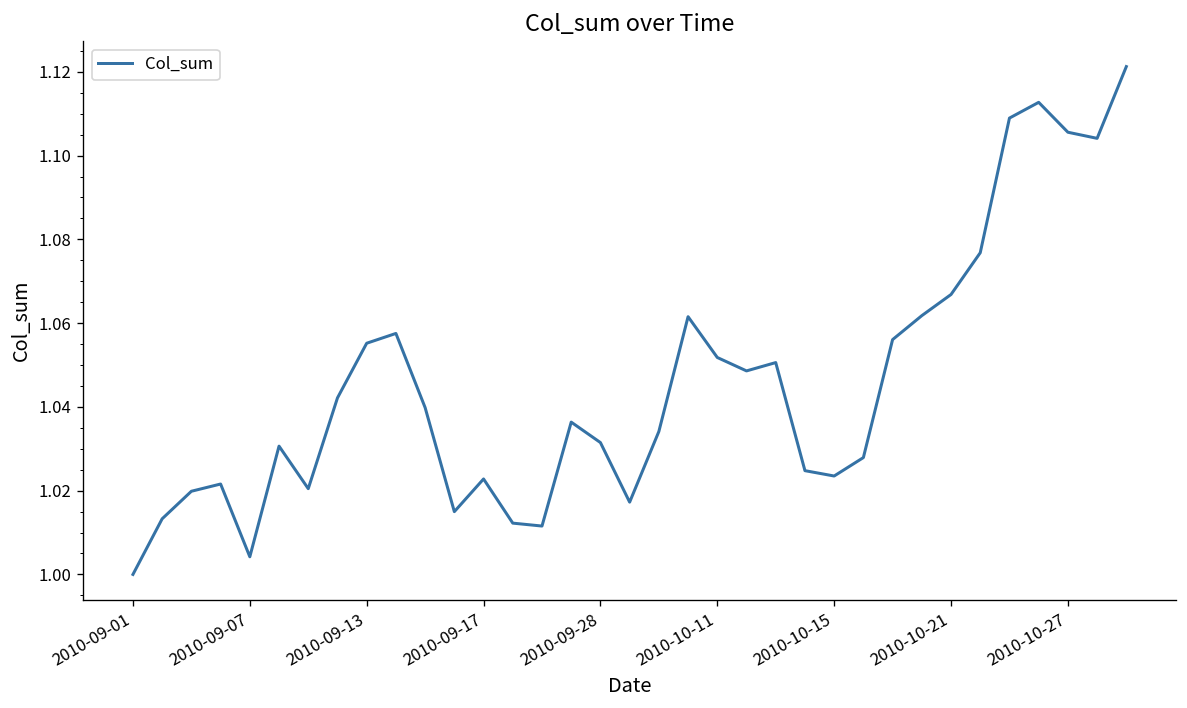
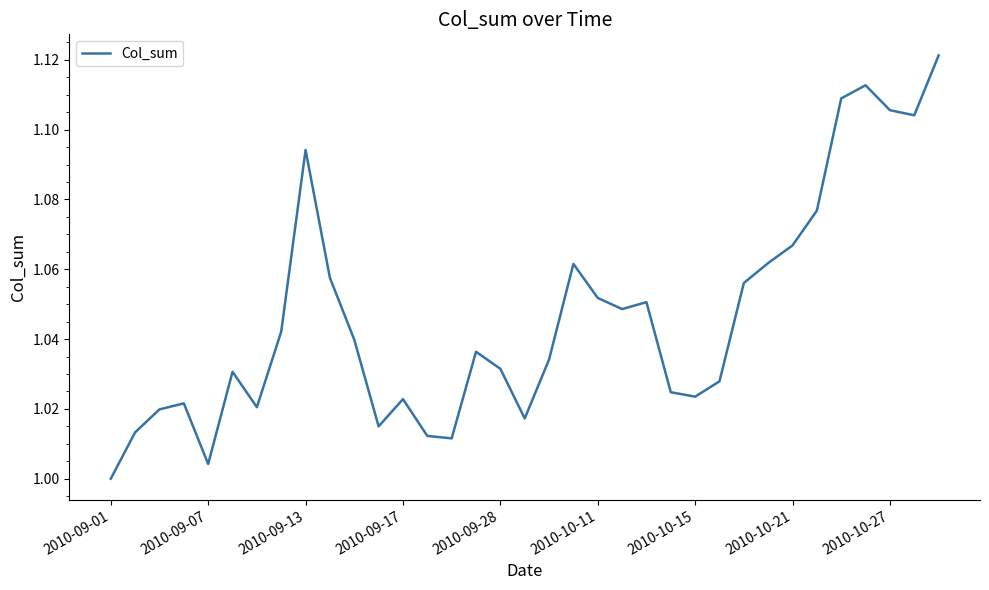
  {
    "2010-09-01": 1.000,
    "2010-09-07": 1.004,
-   "2010-09-13": 1.055,
+   "2010-09-13": 1.094,
    "2010-09-17": 1.023,
    "2010-09-28": 1.031,
    "2010-10-11": 1.052,
    "2010-10-15": 1.023,
    "2010-10-21": 1.067,
    "2010-10-27": 1.106
  }
